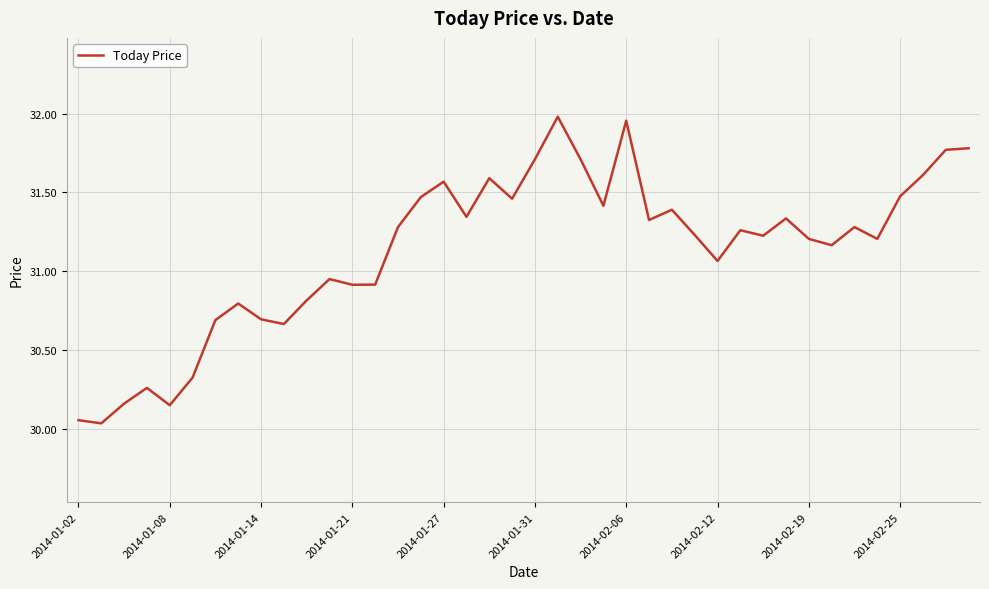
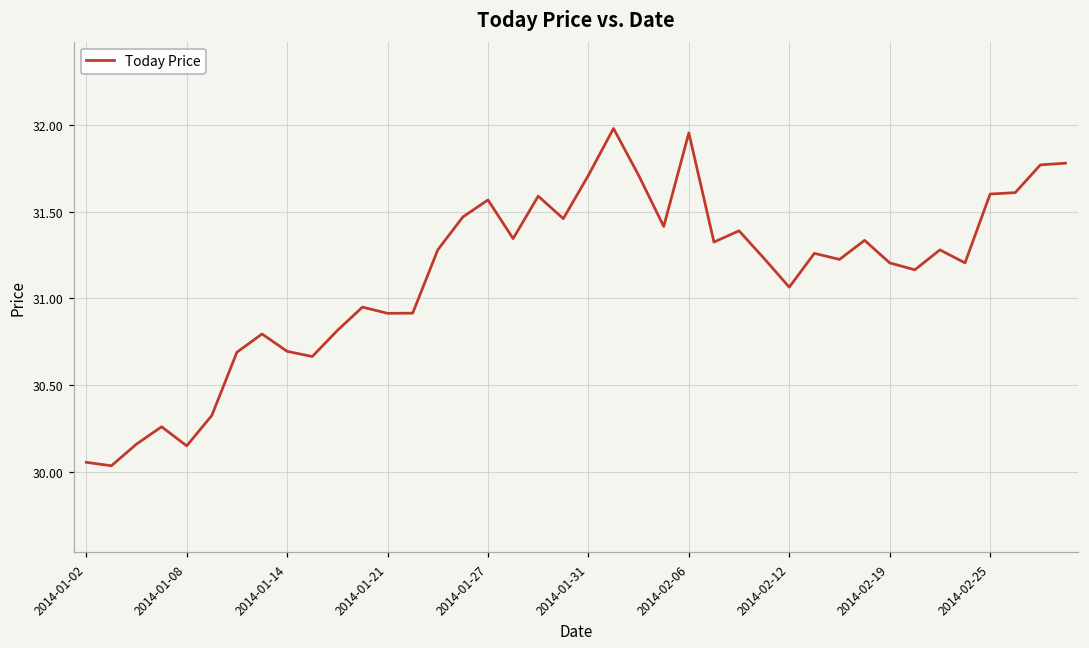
  {
    "2014-01-02": 30.06,
    "2014-01-08": 30.15,
    "2014-01-14": 30.70,
    "2014-01-21": 30.91,
    "2014-01-27": 31.57,
    "2014-01-31": 31.71,
    "2014-02-06": 31.95,
    "2014-02-12": 31.07,
    "2014-02-19": 31.21,
-   "2014-02-25": 31.48
+   "2014-02-25": 31.60
  }
